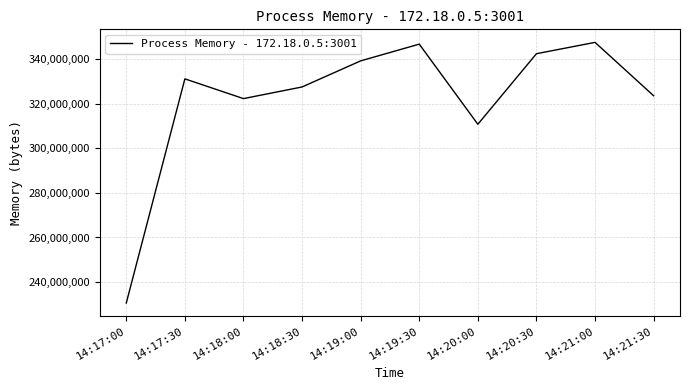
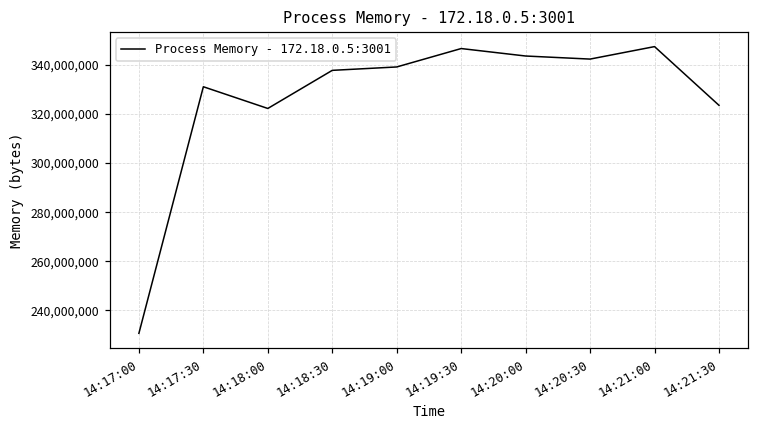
  {
    "14:17:00": "231,000,000",
    "14:17:30": "331,000,000",
    "14:18:00": "322,000,000",
-   "14:18:30": "327,000,000",
+   "14:18:30": "338,000,000",
    "14:19:00": "339,000,000",
    "14:19:30": "347,000,000",
-   "14:20:00": "311,000,000",
+   "14:20:00": "344,000,000",
    "14:20:30": "342,000,000",
    "14:21:00": "347,000,000",
    "14:21:30": "324,000,000"
  }
